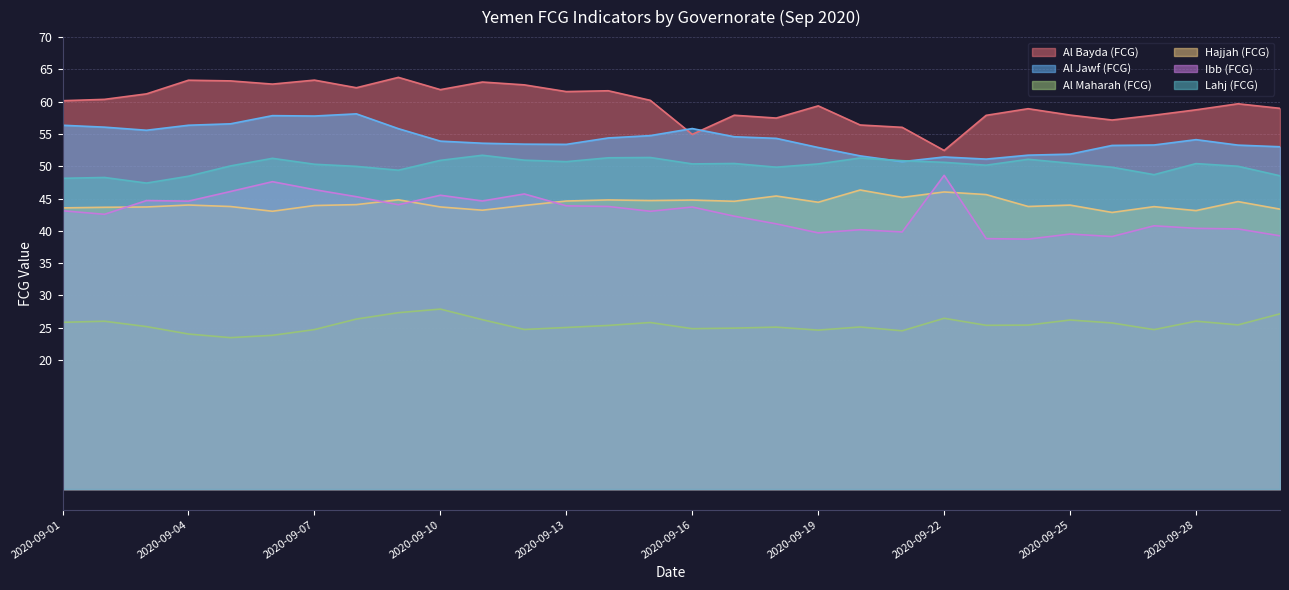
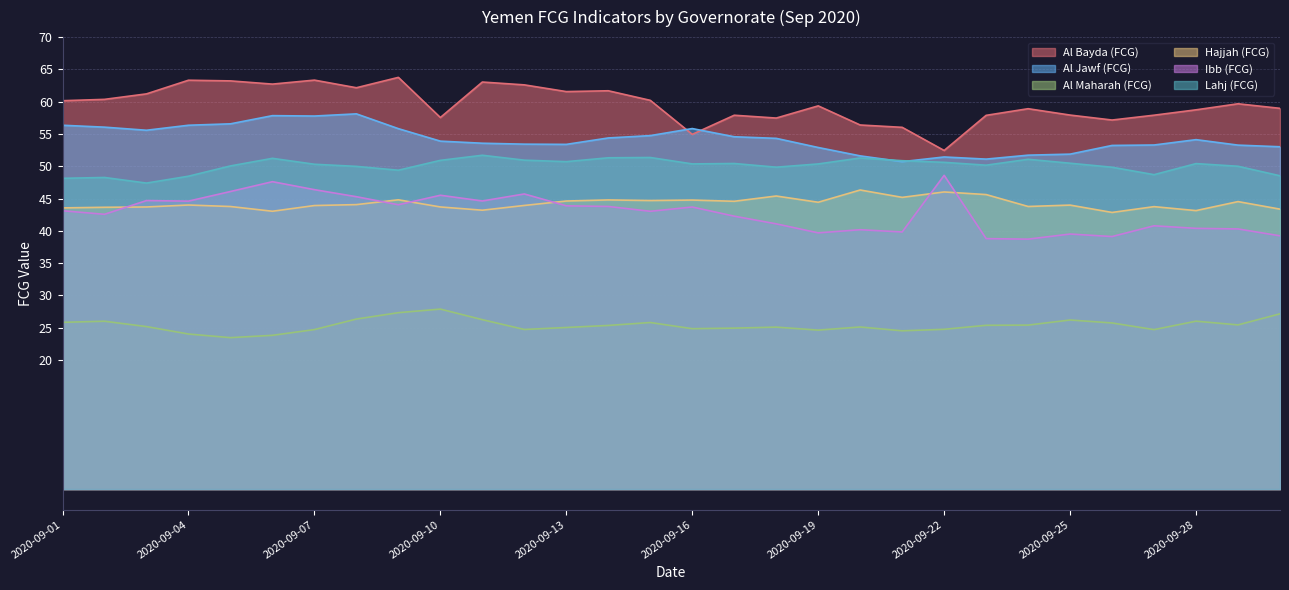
  {
    "Al Bayda (FCG)": {
      "2020-09-01": 60,
      "2020-09-04": 63,
      "2020-09-07": 63,
-     "2020-09-10": 62,
+     "2020-09-10": 58,
      "2020-09-13": 62,
      "2020-09-16": 55,
      "2020-09-19": 59,
      "2020-09-22": 52,
      "2020-09-25": 58,
      "2020-09-28": 59
    },
    "Al Maharah (FCG)": {
      "2020-09-01": 26,
      "2020-09-04": 24,
      "2020-09-07": 25,
      "2020-09-10": 28,
      "2020-09-13": 25,
      "2020-09-16": 25,
      "2020-09-19": 25,
-     "2020-09-22": 26,
+     "2020-09-22": 25,
      "2020-09-25": 26,
      "2020-09-28": 26
    },
    "Hajjah (FCG)": {
      "2020-09-01": 44,
      "2020-09-04": 44,
      "2020-09-07": 44,
      "2020-09-10": 44,
      "2020-09-13": 45,
      "2020-09-16": 45,
      "2020-09-19": 44,
      "2020-09-22": 46,
      "2020-09-25": 44,
      "2020-09-28": 43
    },
    "Ibb (FCG)": {
      "2020-09-01": 43,
      "2020-09-04": 45,
      "2020-09-07": 46,
      "2020-09-10": 46,
      "2020-09-13": 44,
      "2020-09-16": 44,
      "2020-09-19": 40,
      "2020-09-22": 49,
      "2020-09-25": 39,
      "2020-09-28": 40
    }
  }
